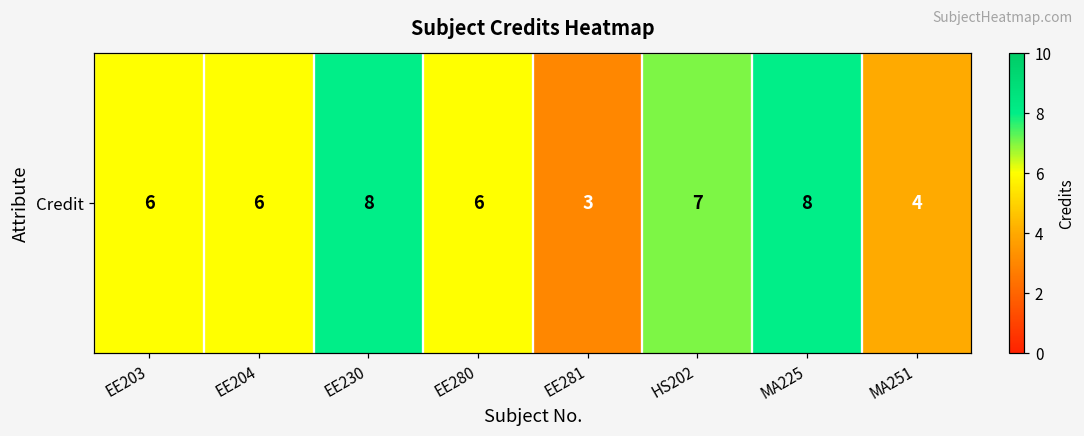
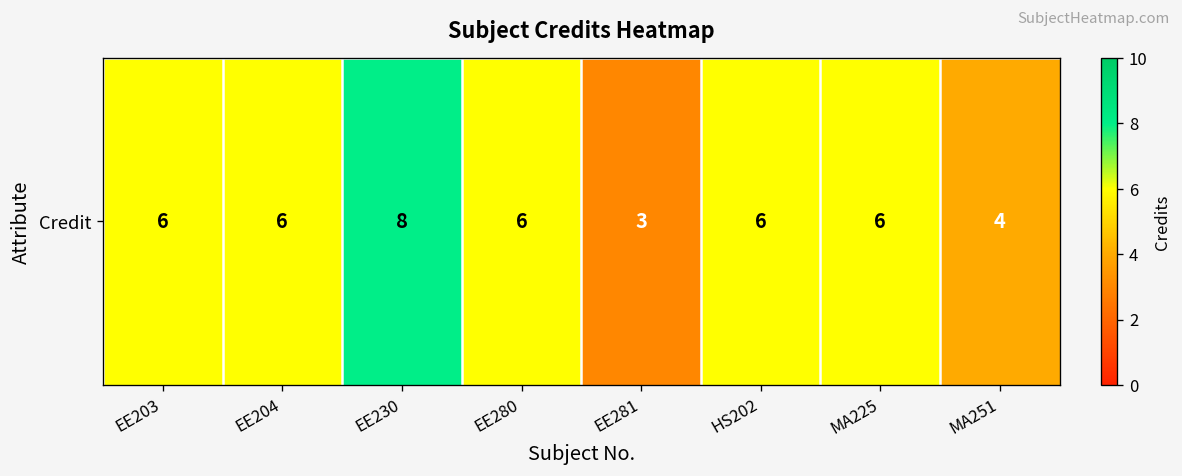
  {
    "Credit": {
      "EE203": 6,
      "EE204": 6,
      "EE230": 8,
      "EE280": 6,
      "EE281": 3,
-     "HS202": 7,
-     "MA225": 8,
+     "HS202": 6,
+     "MA225": 6,
      "MA251": 4
    }
  }
